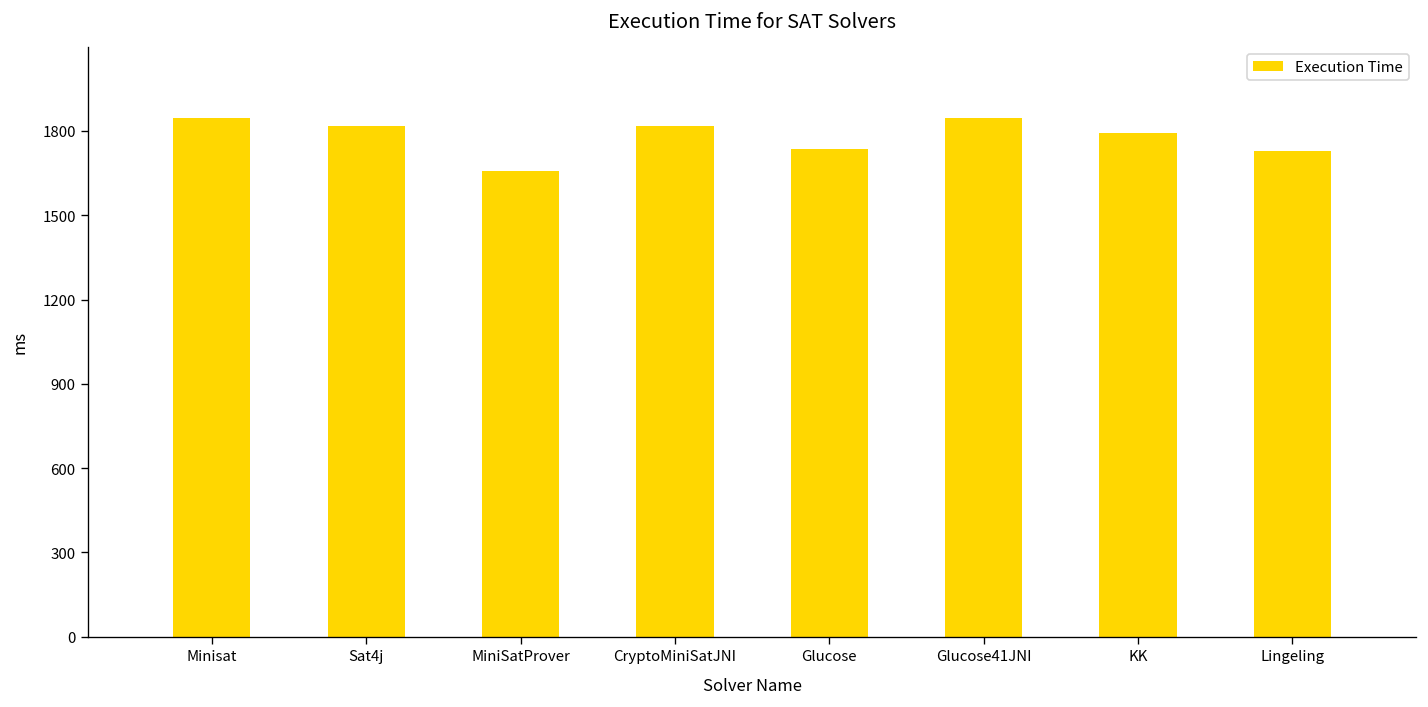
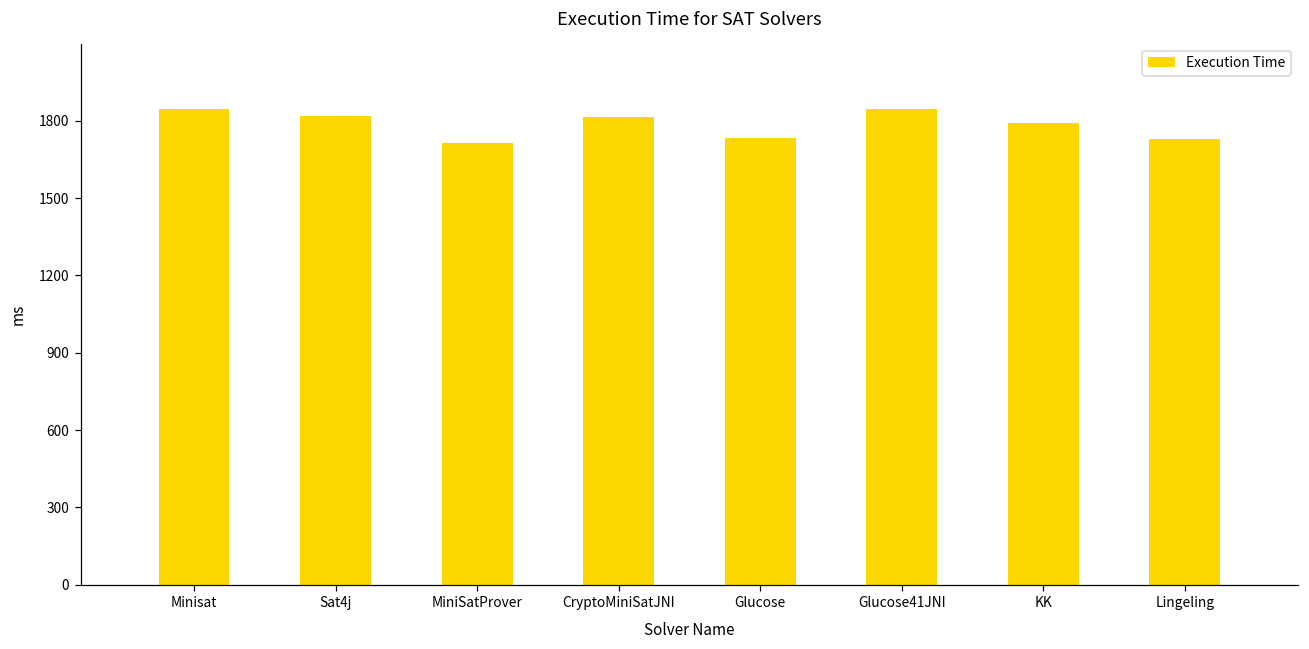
  {
    "Minisat": 1850,
    "Sat4j": 1820,
-   "MiniSatProver": 1660,
+   "MiniSatProver": 1720,
    "CryptoMiniSatJNI": 1820,
    "Glucose": 1730,
    "Glucose41JNI": 1850,
    "KK": 1790,
    "Lingeling": 1730
  }
